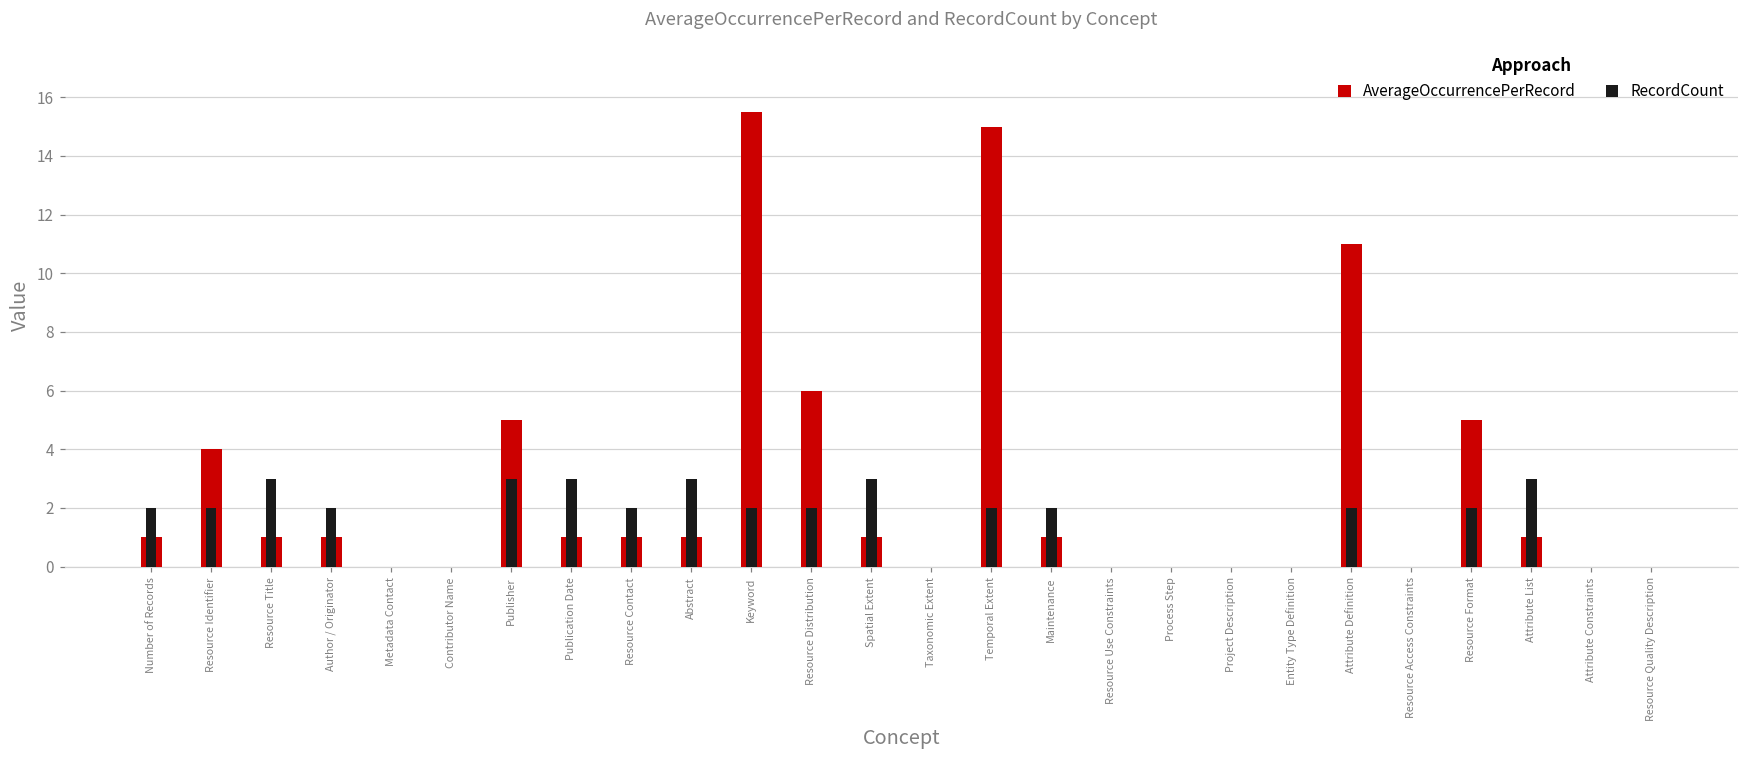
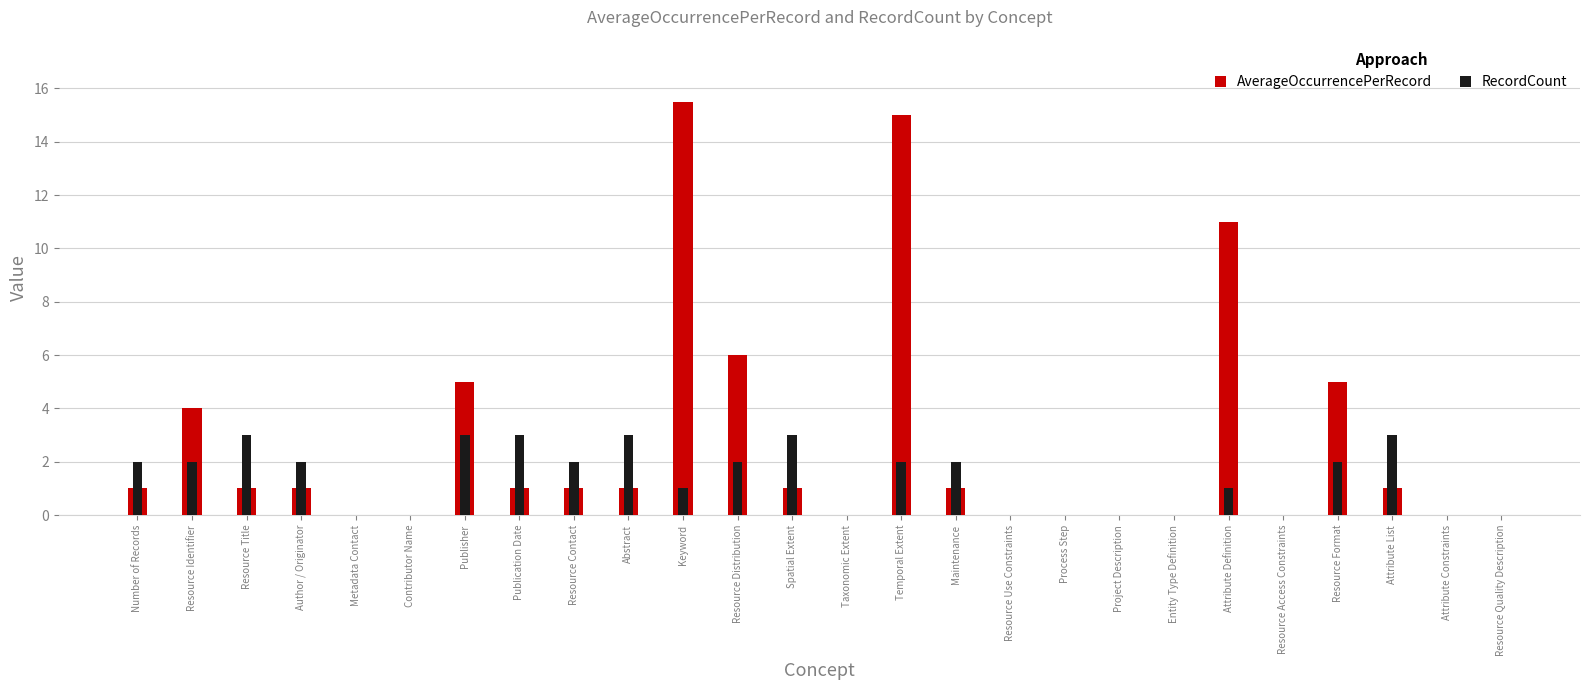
  {
    "AverageOccurrencePerRecord": {
      "Resource Identifier": 4,
      "Metadata Contact": 0,
      "Contributor Name": 0,
      "Publisher": 5,
      "Keyword": 15.5,
      "Resource Distribution": 6,
      "Taxonomic Extent": 0,
      "Temporal Extent": 15,
      "Resource Use Constraints": 0,
      "Process Step": 0,
      "Project Description": 0,
      "Entity Type Definition": 0,
      "Attribute Definition": 11,
      "Resource Access Constraints": 0,
      "Resource Format": 5,
      "Attribute Constraints": 0,
      "Resource Quality Description": 0
    },
    "RecordCount": {
      "Number of Records": 2,
      "Resource Title": 3,
      "Author / Originator": 2,
      "Metadata Contact": 0,
      "Contributor Name": 0,
      "Publication Date": 3,
      "Resource Contact": 2,
      "Abstract": 3,
-     "Keyword": 2,
+     "Keyword": 1,
      "Spatial Extent": 3,
      "Taxonomic Extent": 0,
      "Maintenance": 2,
      "Resource Use Constraints": 0,
      "Process Step": 0,
      "Project Description": 0,
      "Entity Type Definition": 0,
-     "Attribute Definition": 2,
+     "Attribute Definition": 1,
      "Resource Access Constraints": 0,
      "Attribute List": 3,
      "Attribute Constraints": 0,
      "Resource Quality Description": 0
    }
  }
